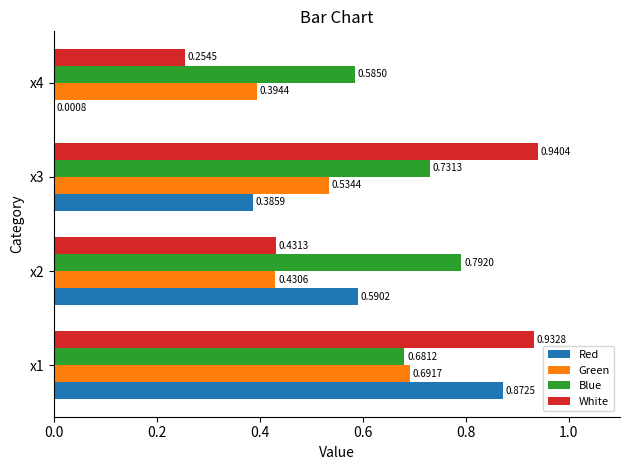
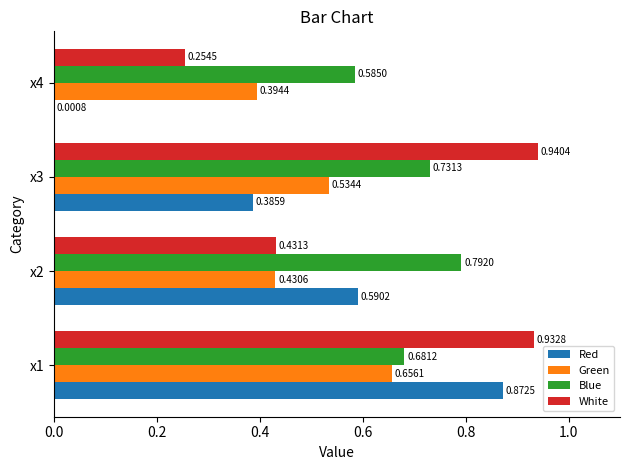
  {
    "Red": {
      "x4": 0.0008,
      "x3": 0.3859,
      "x2": 0.5902,
      "x1": 0.8725
    },
    "Green": {
      "x4": 0.3944,
      "x3": 0.5344,
      "x2": 0.4306,
-     "x1": 0.6917
+     "x1": 0.6561
    },
    "Blue": {
      "x4": 0.5850,
      "x3": 0.7313,
      "x2": 0.7920,
      "x1": 0.6812
    },
    "White": {
      "x4": 0.2545,
      "x3": 0.9404,
      "x2": 0.4313,
      "x1": 0.9328
    }
  }
